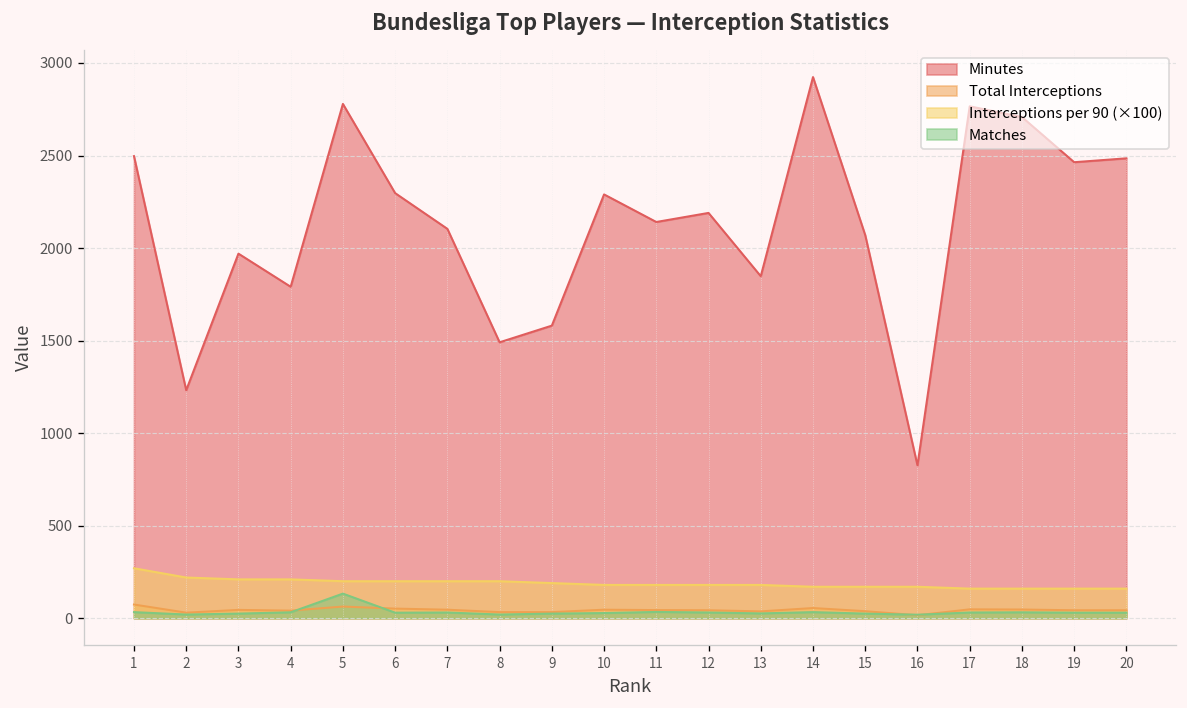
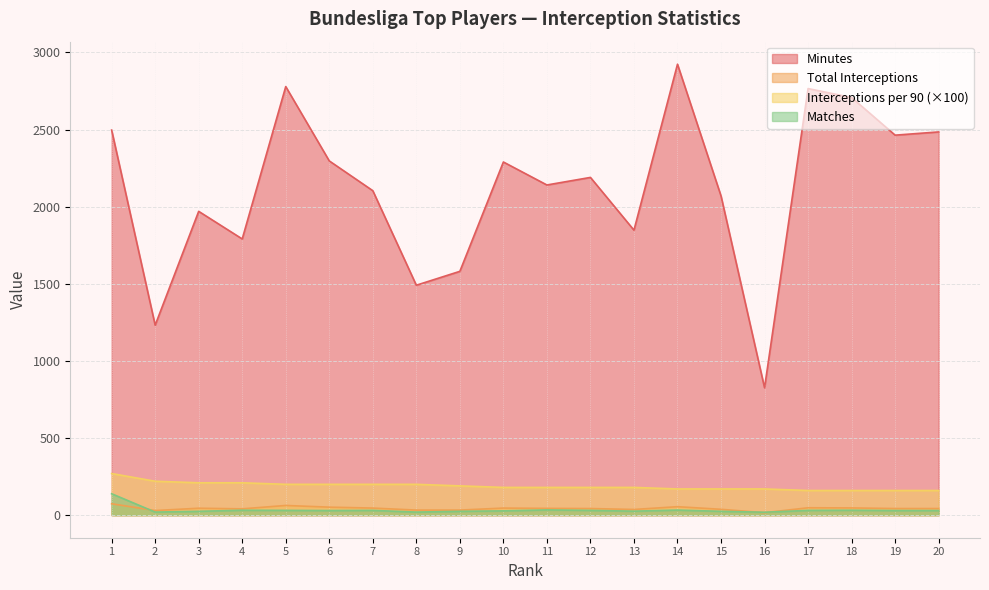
  {
    "Matches": {
-     "1": 30,
+     "1": 140,
      "3": 30,
-     "5": 130,
+     "5": 30,
      "6": 30,
      "10": 30,
      "14": 30,
      "17": 30
    }
  }
